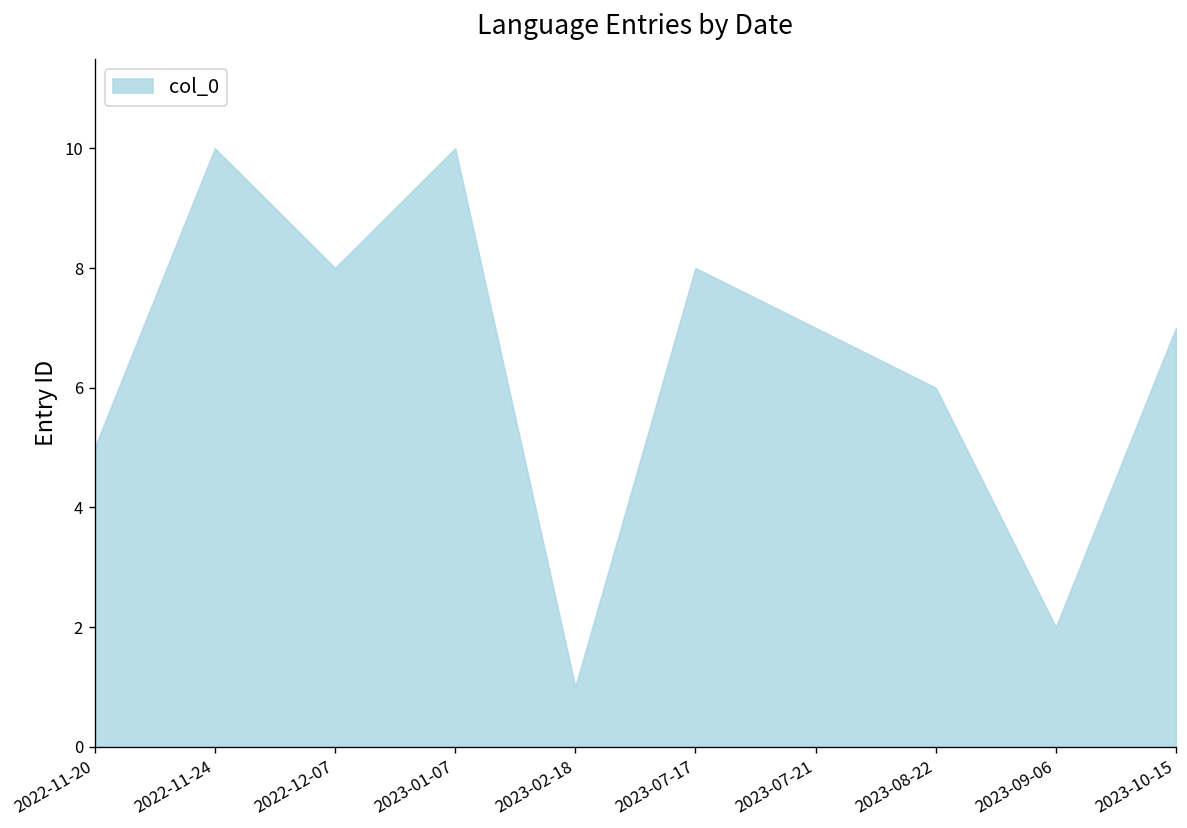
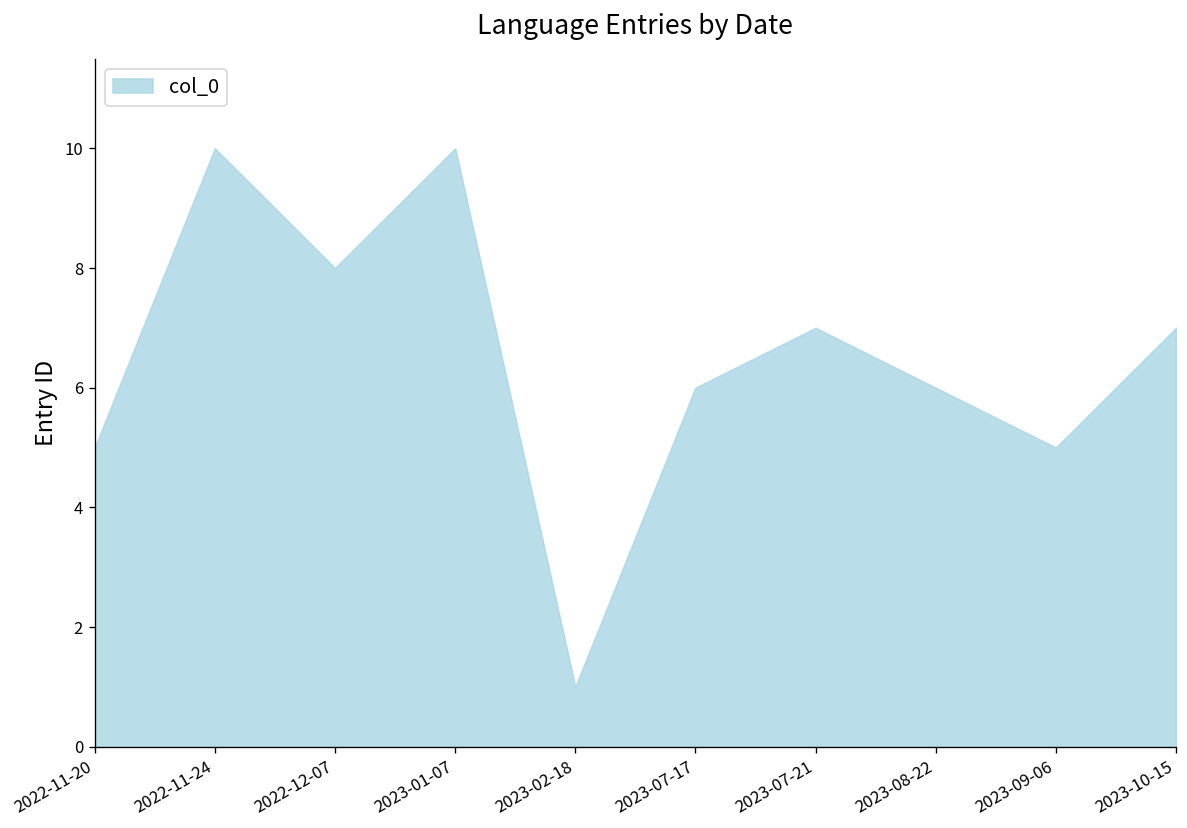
  {
    "2022-11-20": 5,
    "2022-11-24": 10,
    "2022-12-07": 8,
    "2023-01-07": 10,
    "2023-02-18": 1,
-   "2023-07-17": 8,
+   "2023-07-17": 6,
    "2023-07-21": 7,
    "2023-08-22": 6,
-   "2023-09-06": 2,
+   "2023-09-06": 5,
    "2023-10-15": 7
  }
